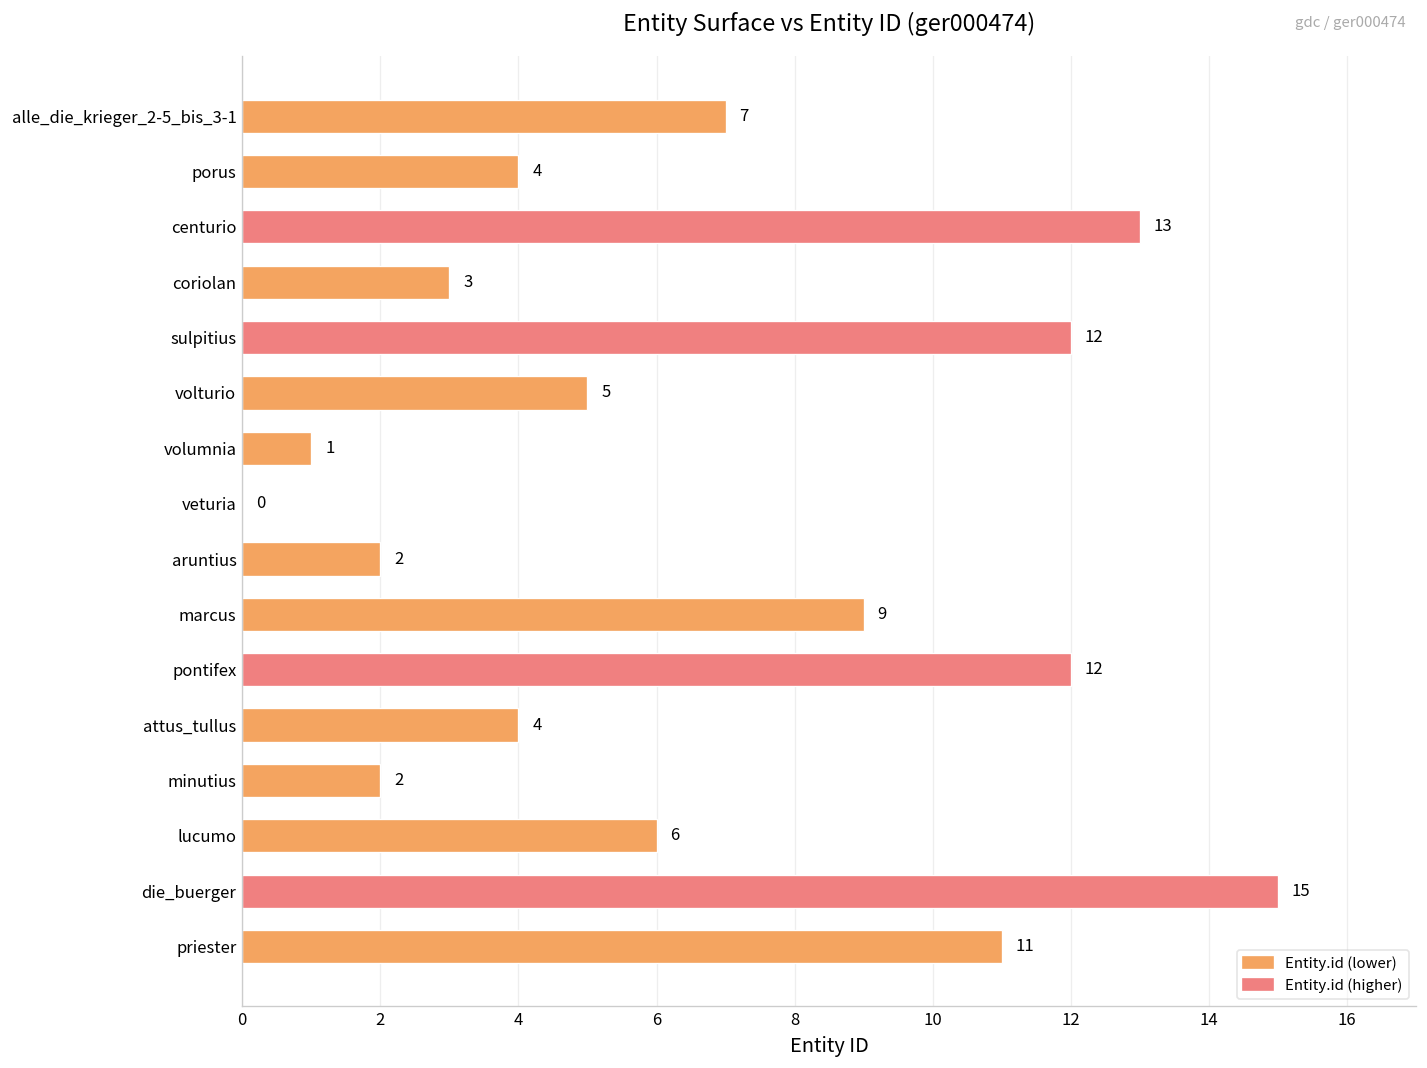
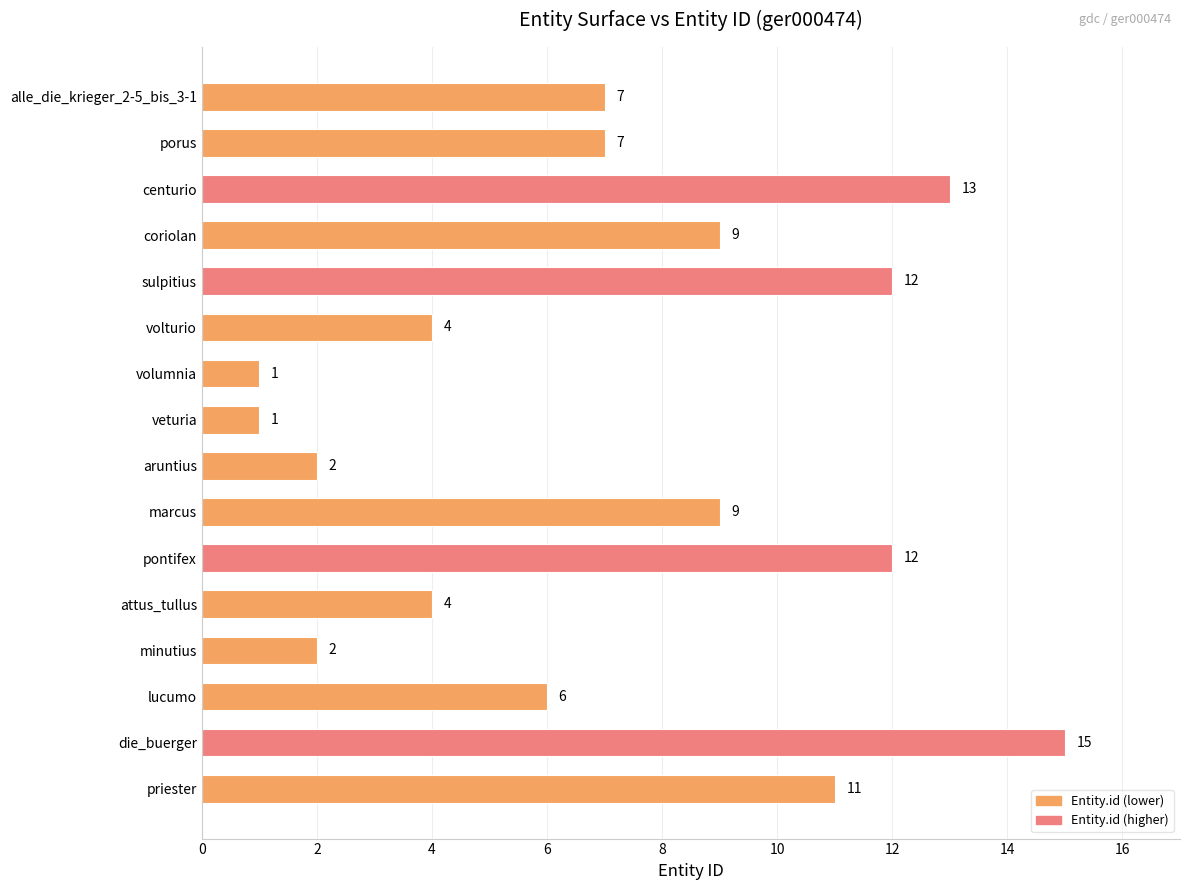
  {
    "alle_die_krieger_2-5_bis_3-1": 7,
-   "porus": 4,
+   "porus": 7,
    "centurio": 13,
-   "coriolan": 3,
+   "coriolan": 9,
    "sulpitius": 12,
-   "volturio": 5,
+   "volturio": 4,
    "volumnia": 1,
-   "veturia": 0,
+   "veturia": 1,
    "aruntius": 2,
    "marcus": 9,
    "pontifex": 12,
    "attus_tullus": 4,
    "minutius": 2,
    "lucumo": 6,
    "die_buerger": 15,
    "priester": 11
  }
